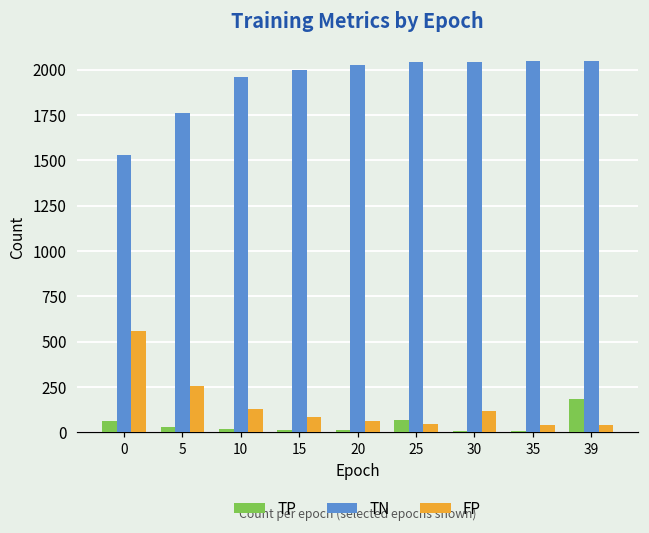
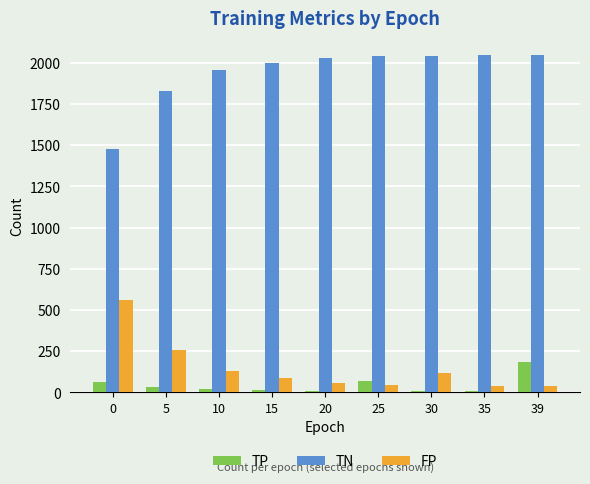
  {
    "TP": {
      "0": 60,
      "5": 30,
      "10": 20,
      "25": 70,
      "39": 180
    },
    "TN": {
-     "0": 1530,
-     "5": 1760,
+     "0": 1480,
+     "5": 1830,
      "10": 1960,
      "15": 2000,
      "20": 2030,
      "25": 2040,
      "30": 2040,
      "35": 2050,
      "39": 2050
    },
    "FP": {
      "0": 560,
      "5": 250,
      "10": 130,
      "15": 90,
      "20": 60,
      "25": 50,
      "30": 120,
      "35": 40,
      "39": 40
    }
  }
